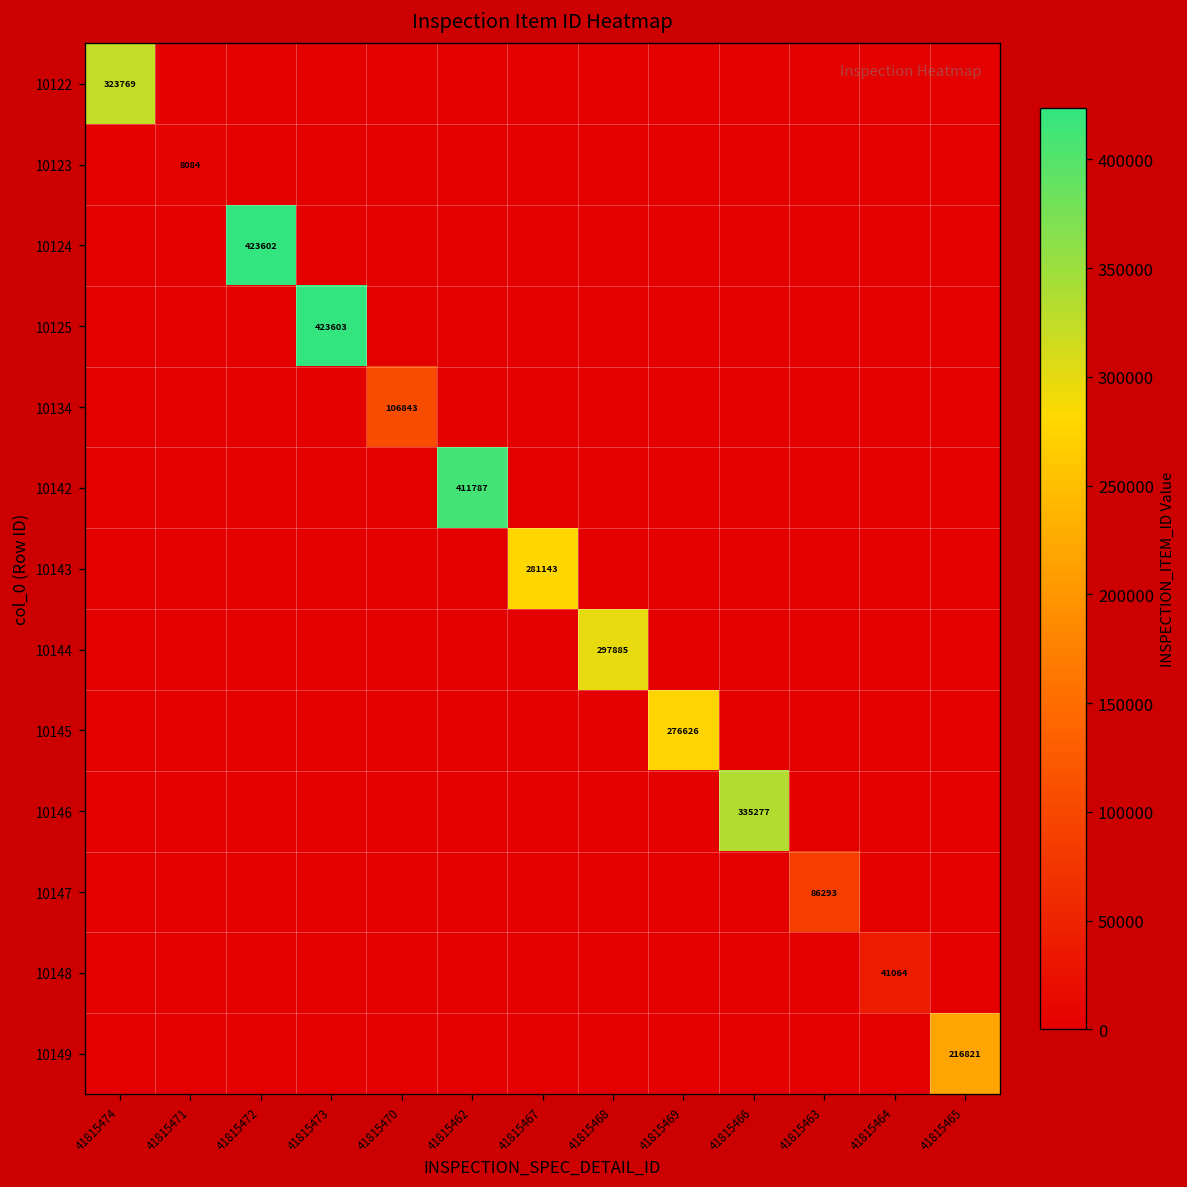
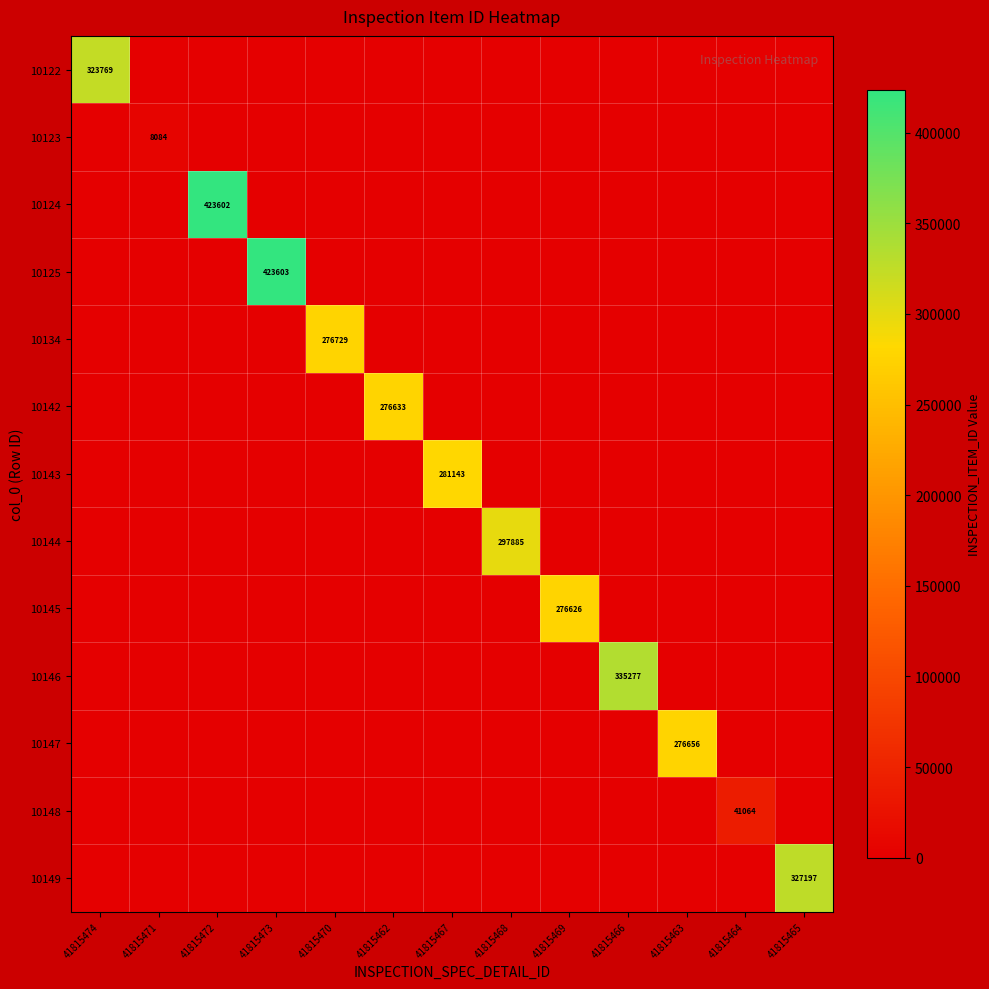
  {
    "10122": {
      "41815474": 323769
    },
    "10123": {
      "41815471": 8084
    },
    "10124": {
      "41815472": 423602
    },
    "10125": {
      "41815473": 423603
    },
    "10134": {
-     "41815470": 106843
+     "41815470": 276729
    },
    "10142": {
-     "41815462": 411787
+     "41815462": 276633
    },
    "10143": {
      "41815467": 281143
    },
    "10144": {
      "41815468": 297885
    },
    "10145": {
      "41815469": 276626
    },
    "10146": {
      "41815466": 335277
    },
    "10147": {
-     "41815463": 86293
+     "41815463": 276656
    },
    "10148": {
      "41815464": 41064
    },
    "10149": {
-     "41815465": 216821
+     "41815465": 327197
    }
  }
